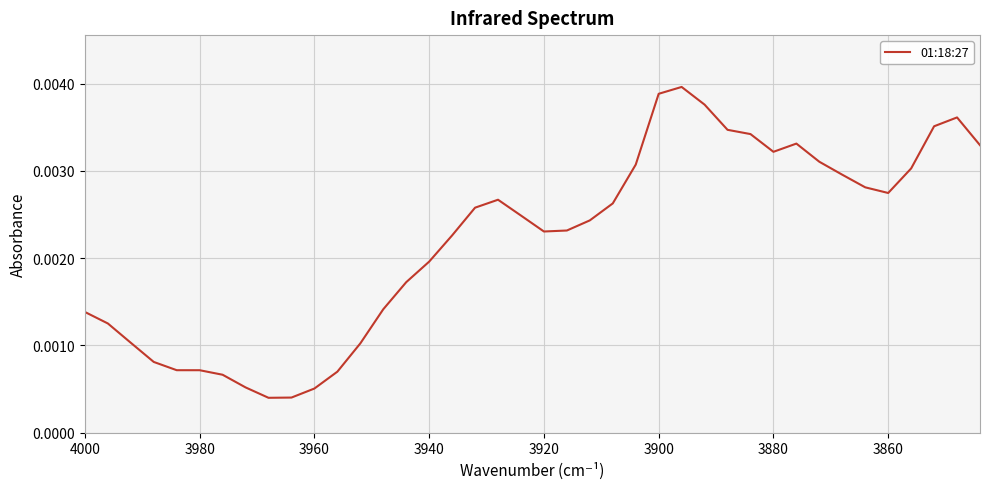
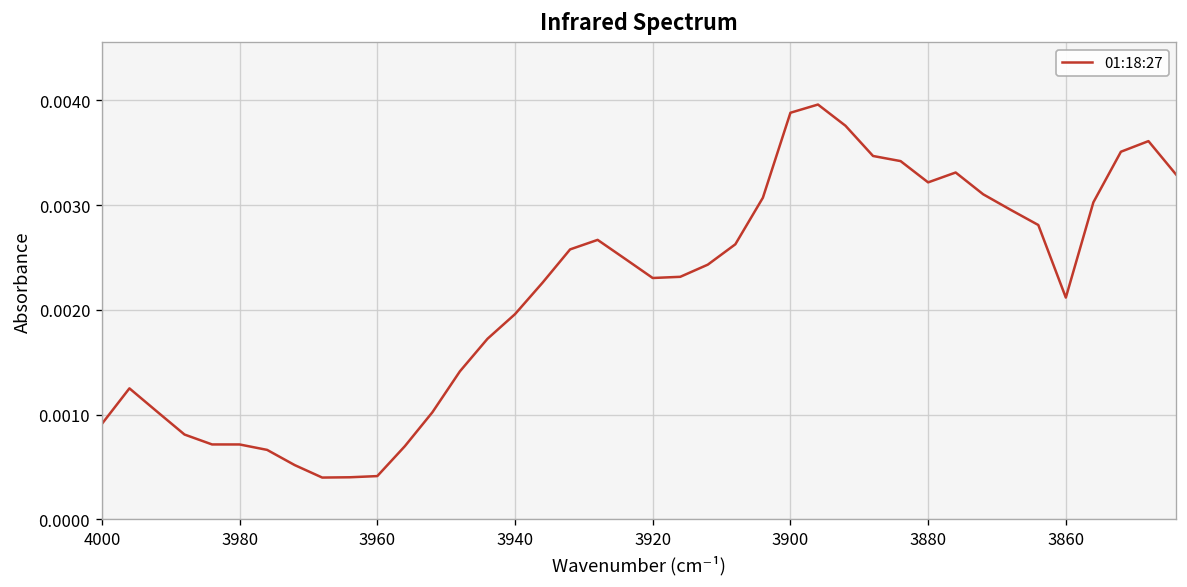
  {
-   "4000": 0.0014,
+   "4000": 0.0009,
    "3980": 0.0007,
-   "3960": 0.0005,
+   "3960": 0.0004,
    "3940": 0.0020,
    "3920": 0.0023,
    "3900": 0.0039,
    "3880": 0.0032,
-   "3860": 0.0027
+   "3860": 0.0021
  }
